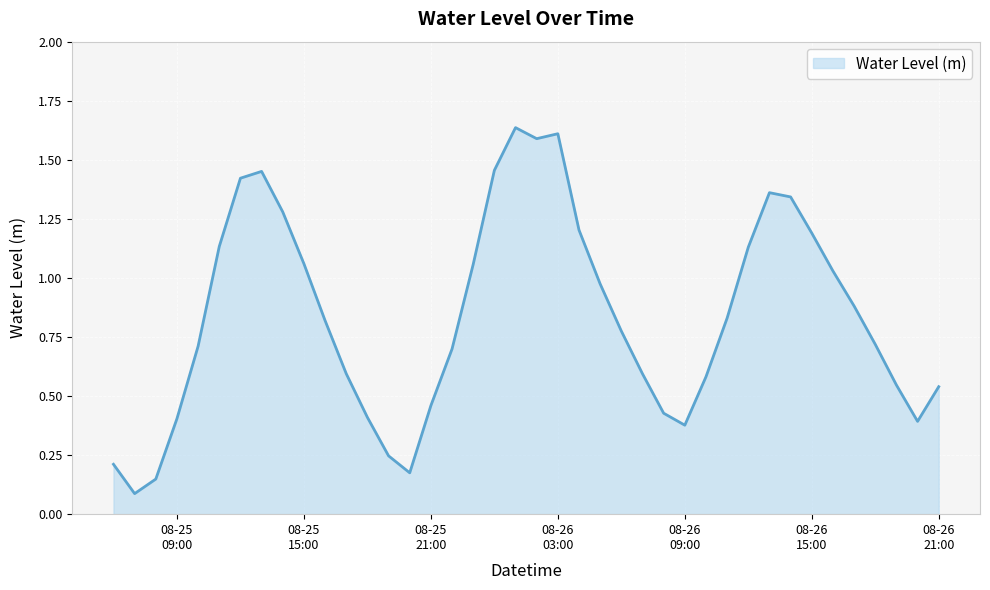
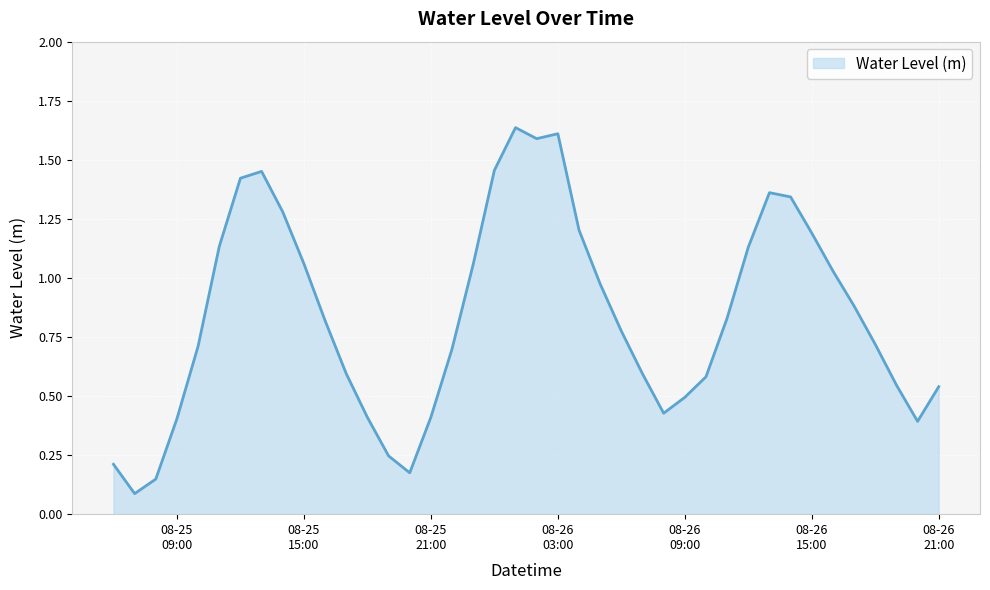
  {
    "08-25 09:00": 0.40,
    "08-25 15:00": 1.06,
-   "08-25 21:00": 0.46,
+   "08-25 21:00": 0.41,
    "08-26 03:00": 1.61,
-   "08-26 09:00": 0.38,
+   "08-26 09:00": 0.49,
    "08-26 15:00": 1.19,
    "08-26 21:00": 0.54
  }
